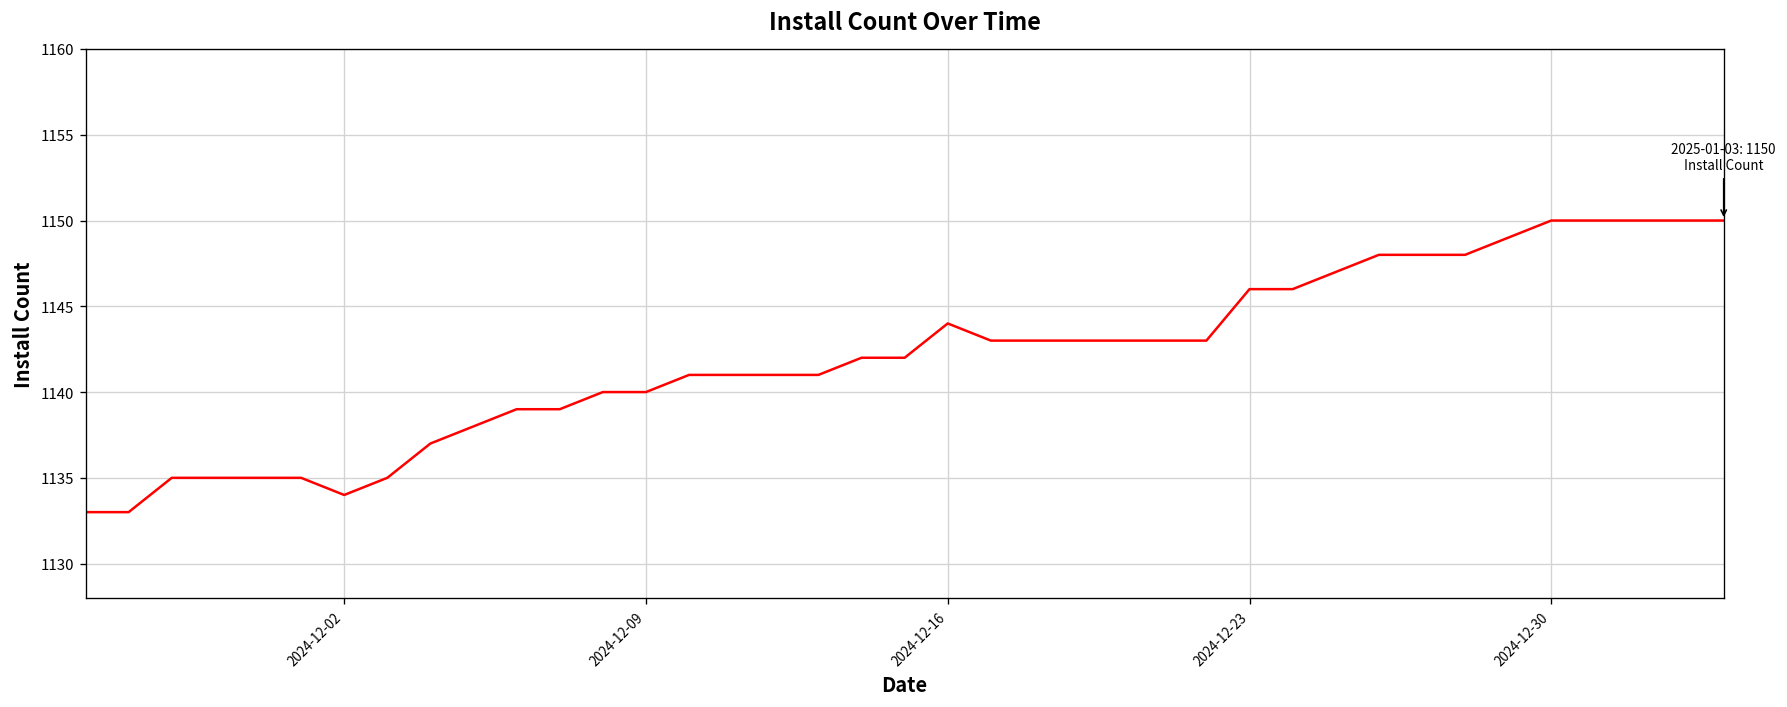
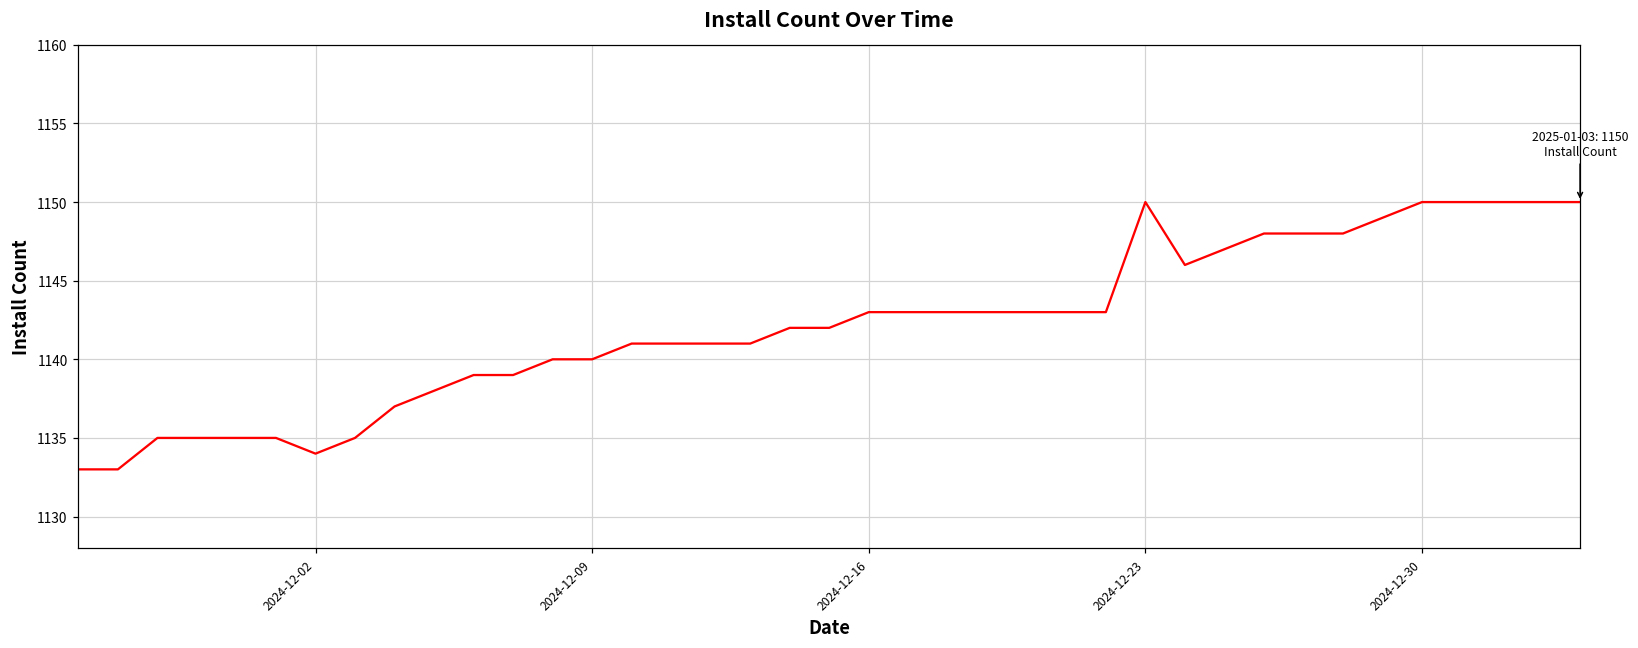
  {
    "2024-12-02": 1134,
    "2024-12-09": 1140,
-   "2024-12-16": 1144,
-   "2024-12-23": 1146,
+   "2024-12-16": 1143,
+   "2024-12-23": 1150,
    "2024-12-30": 1150
  }
